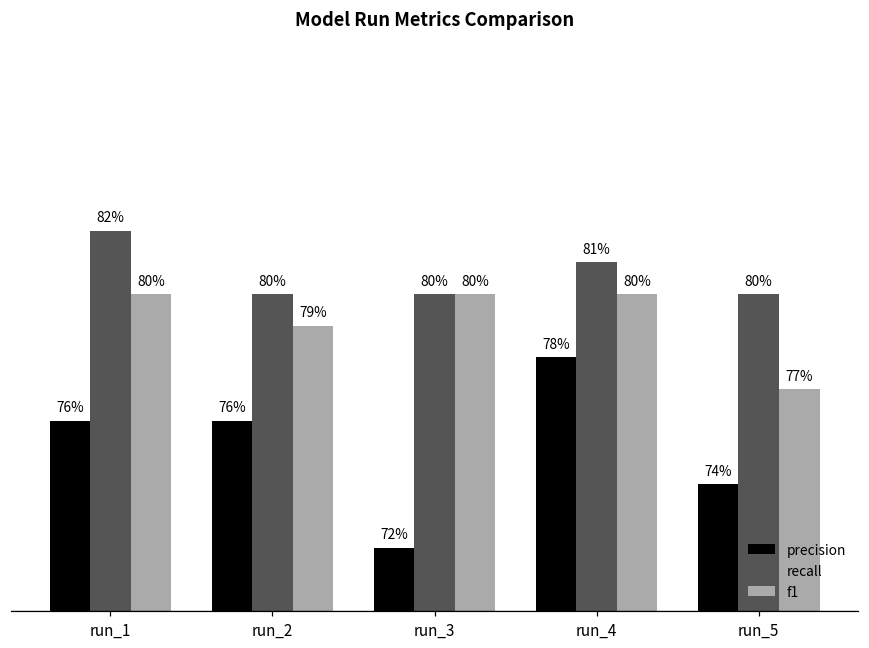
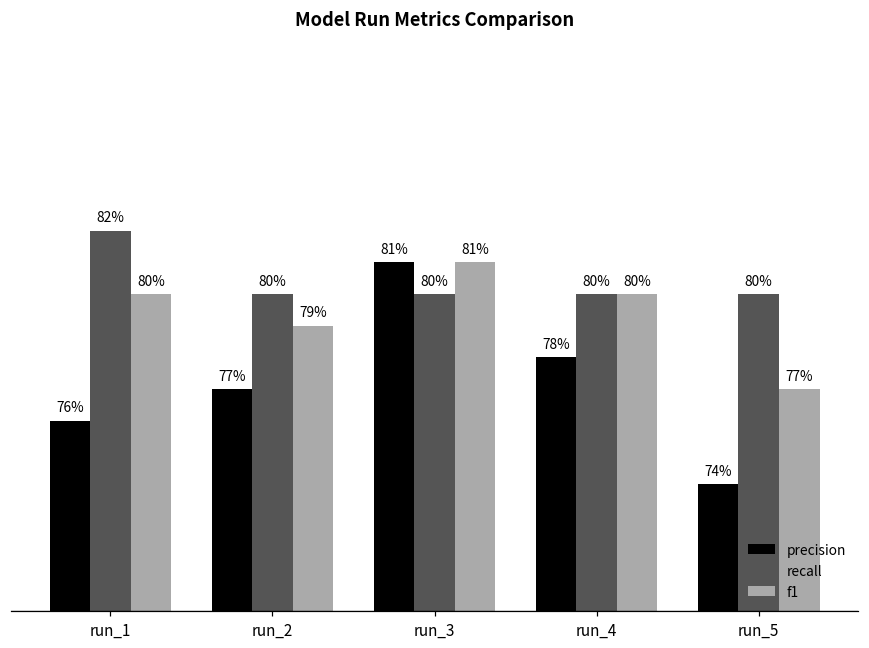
  {
    "precision": {
      "run_1": "76%",
-     "run_2": "76%",
-     "run_3": "72%",
+     "run_2": "77%",
+     "run_3": "81%",
      "run_4": "78%",
      "run_5": "74%"
    },
    "recall": {
      "run_1": "82%",
      "run_2": "80%",
      "run_3": "80%",
-     "run_4": "81%",
+     "run_4": "80%",
      "run_5": "80%"
    },
    "f1": {
      "run_1": "80%",
      "run_2": "79%",
-     "run_3": "80%",
+     "run_3": "81%",
      "run_4": "80%",
      "run_5": "77%"
    }
  }
